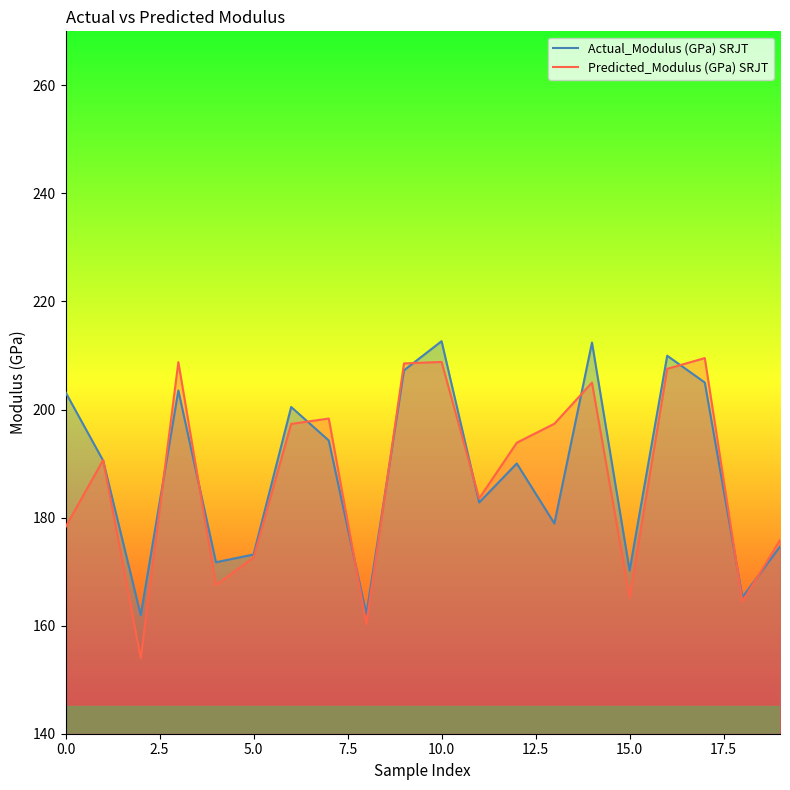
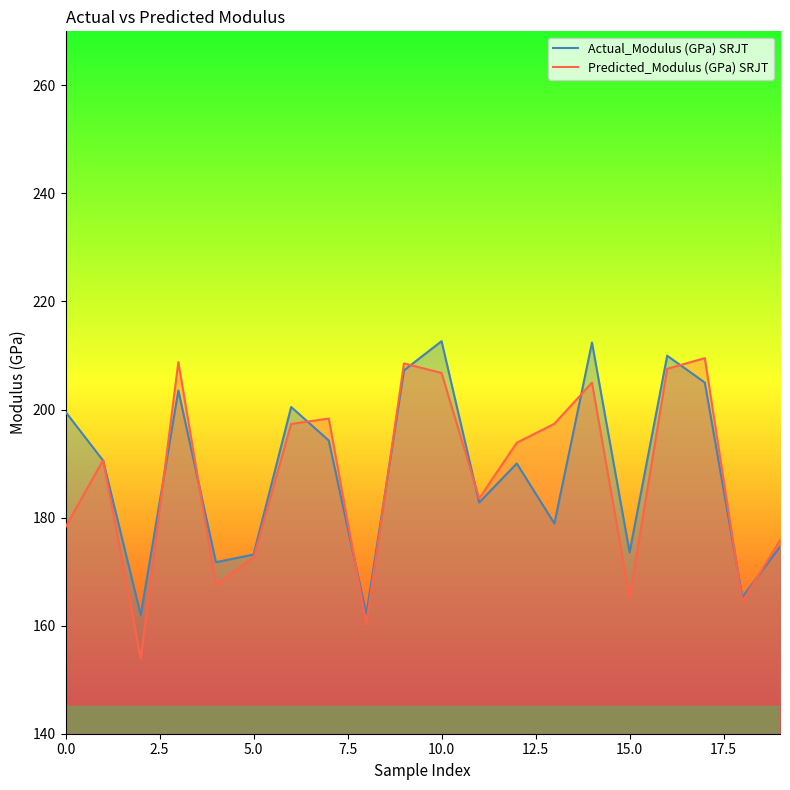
  {
    "Actual_Modulus (GPa) SRJT": {
-     "0.0": 203,
+     "0.0": 200,
      "5.0": 173,
      "10.0": 213,
-     "15.0": 170
+     "15.0": 174
    },
    "Predicted_Modulus (GPa) SRJT": {
      "0.0": 178,
      "5.0": 173,
-     "10.0": 209,
+     "10.0": 207,
      "15.0": 165
    }
  }
